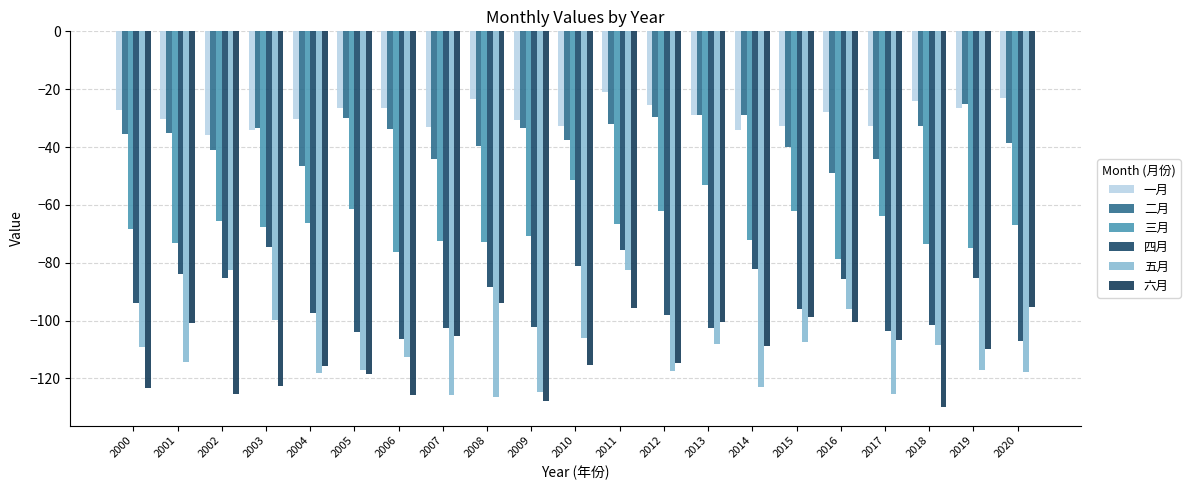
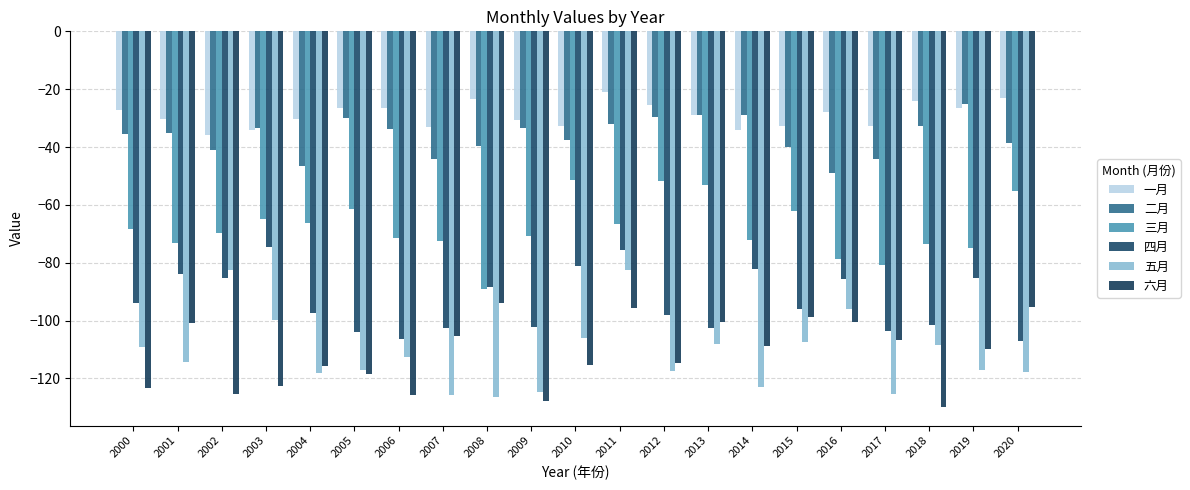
  {
    "三月": {
      "2000": -68,
      "2001": -73,
-     "2002": -66,
-     "2003": -68,
+     "2002": -70,
+     "2003": -65,
      "2004": -66,
      "2005": -61,
-     "2006": -76,
+     "2006": -71,
      "2007": -73,
-     "2008": -73,
+     "2008": -89,
      "2009": -71,
      "2010": -51,
      "2011": -67,
-     "2012": -62,
+     "2012": -52,
      "2013": -53,
      "2014": -72,
      "2015": -62,
      "2016": -79,
-     "2017": -64,
+     "2017": -81,
      "2018": -74,
      "2019": -75,
-     "2020": -67
+     "2020": -55
    }
  }
